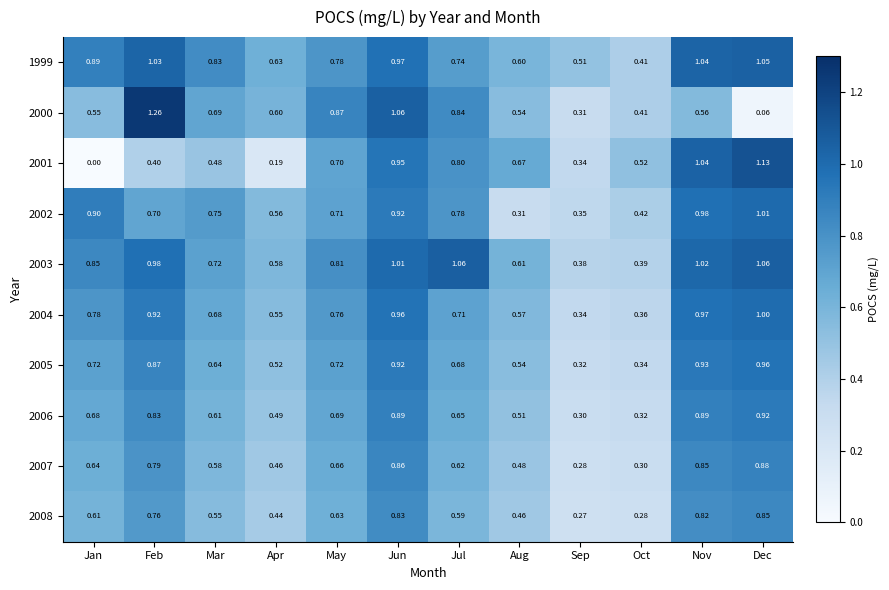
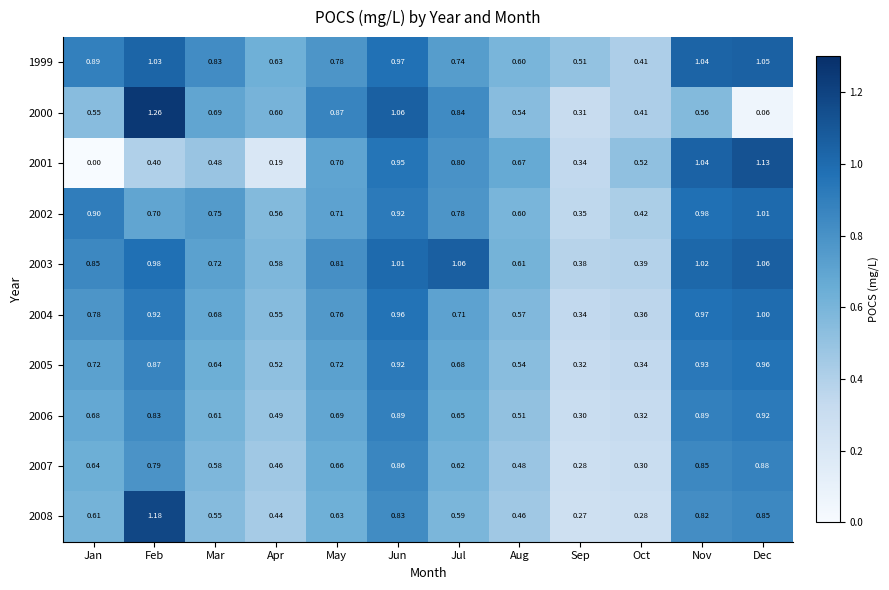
  {
    "1999": {
      "Jan": 0.89,
      "Feb": 1.03,
      "Mar": 0.83,
      "Apr": 0.63,
      "May": 0.78,
      "Jun": 0.97,
      "Jul": 0.74,
      "Aug": 0.60,
      "Sep": 0.51,
      "Oct": 0.41,
      "Nov": 1.04,
      "Dec": 1.05
    },
    "2000": {
      "Jan": 0.55,
      "Feb": 1.26,
      "Mar": 0.69,
      "Apr": 0.60,
      "May": 0.87,
      "Jun": 1.06,
      "Jul": 0.84,
      "Aug": 0.54,
      "Sep": 0.31,
      "Oct": 0.41,
      "Nov": 0.56,
      "Dec": 0.06
    },
    "2001": {
      "Jan": 0.00,
      "Feb": 0.40,
      "Mar": 0.48,
      "Apr": 0.19,
      "May": 0.70,
      "Jun": 0.95,
      "Jul": 0.80,
      "Aug": 0.67,
      "Sep": 0.34,
      "Oct": 0.52,
      "Nov": 1.04,
      "Dec": 1.13
    },
    "2002": {
      "Jan": 0.90,
      "Feb": 0.70,
      "Mar": 0.75,
      "Apr": 0.56,
      "May": 0.71,
      "Jun": 0.92,
      "Jul": 0.78,
-     "Aug": 0.31,
+     "Aug": 0.60,
      "Sep": 0.35,
      "Oct": 0.42,
      "Nov": 0.98,
      "Dec": 1.01
    },
    "2003": {
      "Jan": 0.85,
      "Feb": 0.98,
      "Mar": 0.72,
      "Apr": 0.58,
      "May": 0.81,
      "Jun": 1.01,
      "Jul": 1.06,
      "Aug": 0.61,
      "Sep": 0.38,
      "Oct": 0.39,
      "Nov": 1.02,
      "Dec": 1.06
    },
    "2004": {
      "Jan": 0.78,
      "Feb": 0.92,
      "Mar": 0.68,
      "Apr": 0.55,
      "May": 0.76,
      "Jun": 0.96,
      "Jul": 0.71,
      "Aug": 0.57,
      "Sep": 0.34,
      "Oct": 0.36,
      "Nov": 0.97,
      "Dec": 1.00
    },
    "2005": {
      "Jan": 0.72,
      "Feb": 0.87,
      "Mar": 0.64,
      "Apr": 0.52,
      "May": 0.72,
      "Jun": 0.92,
      "Jul": 0.68,
      "Aug": 0.54,
      "Sep": 0.32,
      "Oct": 0.34,
      "Nov": 0.93,
      "Dec": 0.96
    },
    "2006": {
      "Jan": 0.68,
      "Feb": 0.83,
      "Mar": 0.61,
      "Apr": 0.49,
      "May": 0.69,
      "Jun": 0.89,
      "Jul": 0.65,
      "Aug": 0.51,
      "Sep": 0.30,
      "Oct": 0.32,
      "Nov": 0.89,
      "Dec": 0.92
    },
    "2007": {
      "Jan": 0.64,
      "Feb": 0.79,
      "Mar": 0.58,
      "Apr": 0.46,
      "May": 0.66,
      "Jun": 0.86,
      "Jul": 0.62,
      "Aug": 0.48,
      "Sep": 0.28,
      "Oct": 0.30,
      "Nov": 0.85,
      "Dec": 0.88
    },
    "2008": {
      "Jan": 0.61,
-     "Feb": 0.76,
+     "Feb": 1.18,
      "Mar": 0.55,
      "Apr": 0.44,
      "May": 0.63,
      "Jun": 0.83,
      "Jul": 0.59,
      "Aug": 0.46,
      "Sep": 0.27,
      "Oct": 0.28,
      "Nov": 0.82,
      "Dec": 0.85
    }
  }
